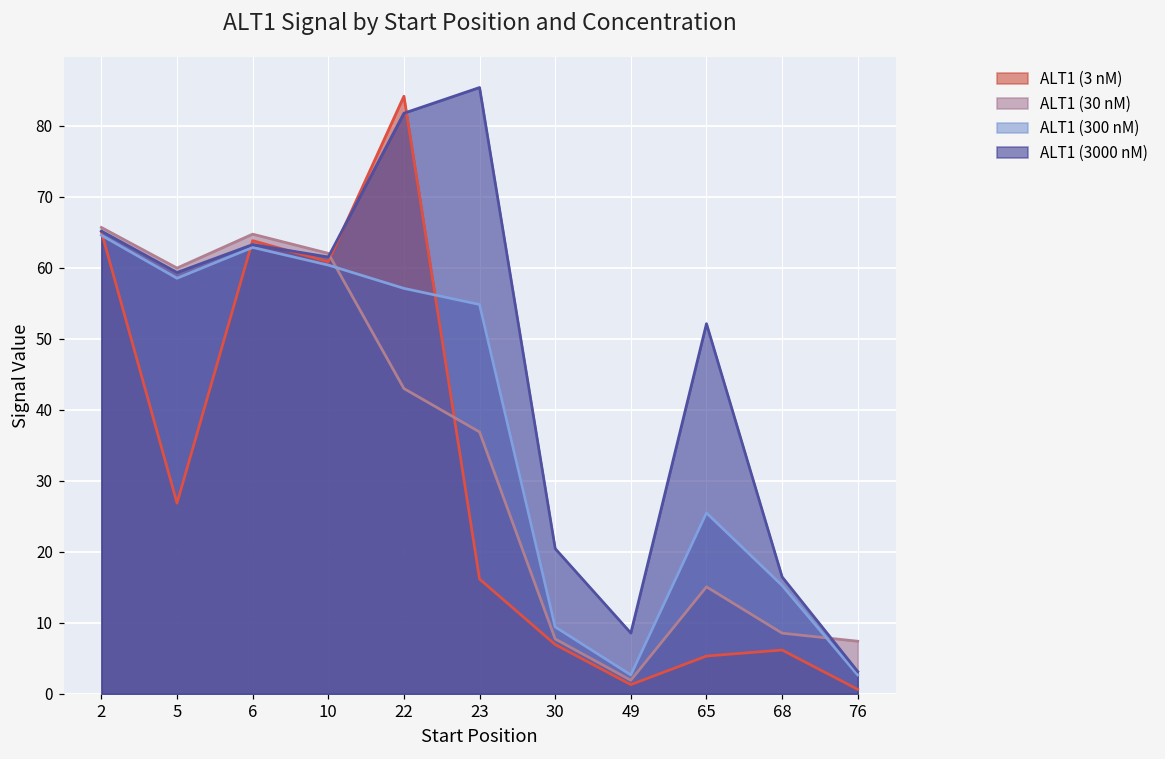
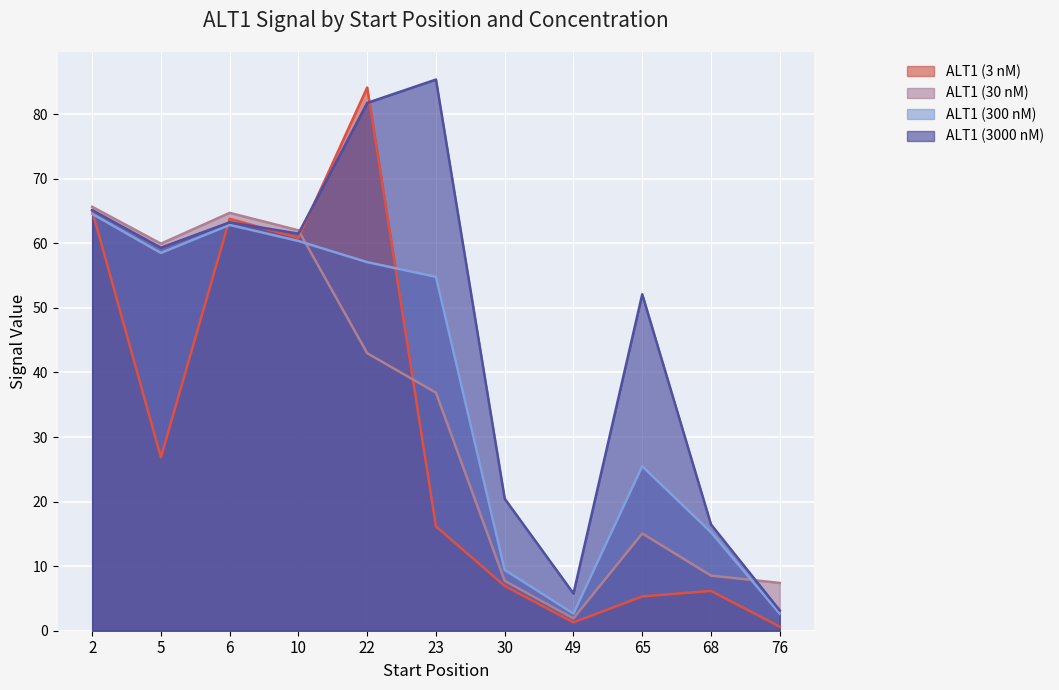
  {
    "ALT1 (3 nM)": {
      "5": 27,
      "6": 64,
      "10": 61,
      "22": 84,
      "23": 16,
      "30": 7,
      "49": 1,
      "65": 5,
      "68": 6,
      "76": 1
    },
    "ALT1 (30 nM)": {
      "2": 66,
      "5": 60,
      "6": 65,
      "10": 62,
      "22": 43,
      "23": 37,
      "30": 8,
      "49": 2,
      "65": 15,
      "68": 9,
      "76": 7
    },
    "ALT1 (300 nM)": {
      "2": 65,
      "5": 59,
      "6": 63,
      "10": 60,
      "22": 57,
      "23": 55,
      "30": 9,
      "49": 3,
      "65": 25,
      "68": 15,
      "76": 3
    },
    "ALT1 (3000 nM)": {
      "5": 59,
      "6": 63,
      "10": 61,
      "22": 82,
      "23": 85,
      "30": 20,
-     "49": 9,
+     "49": 6,
      "65": 52,
      "68": 16,
      "76": 3
    }
  }
